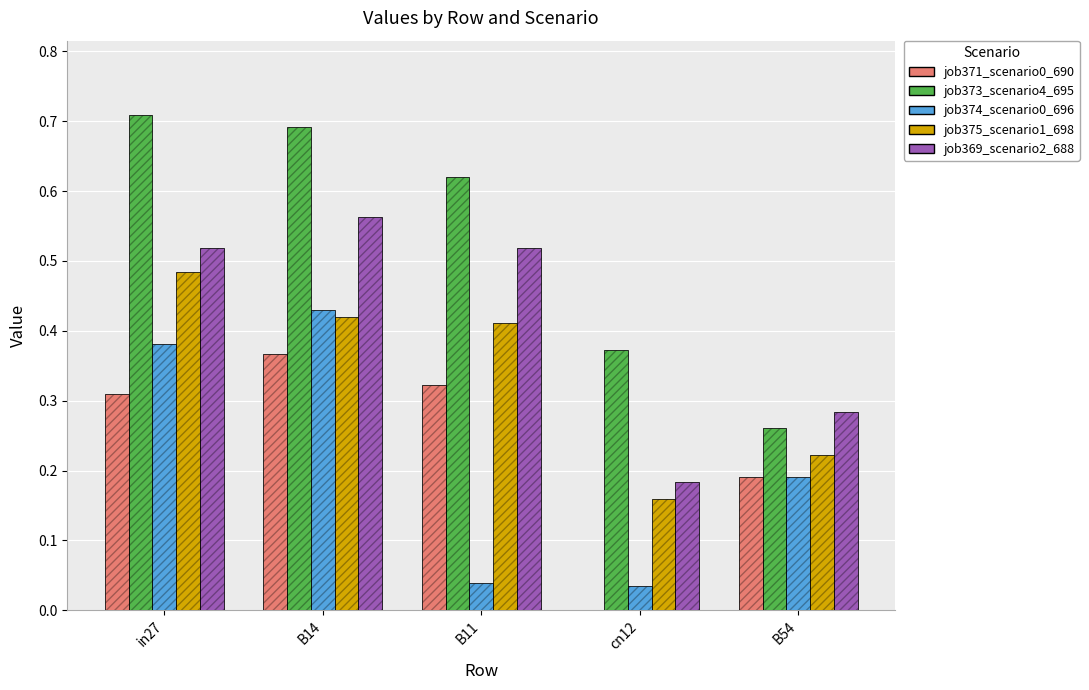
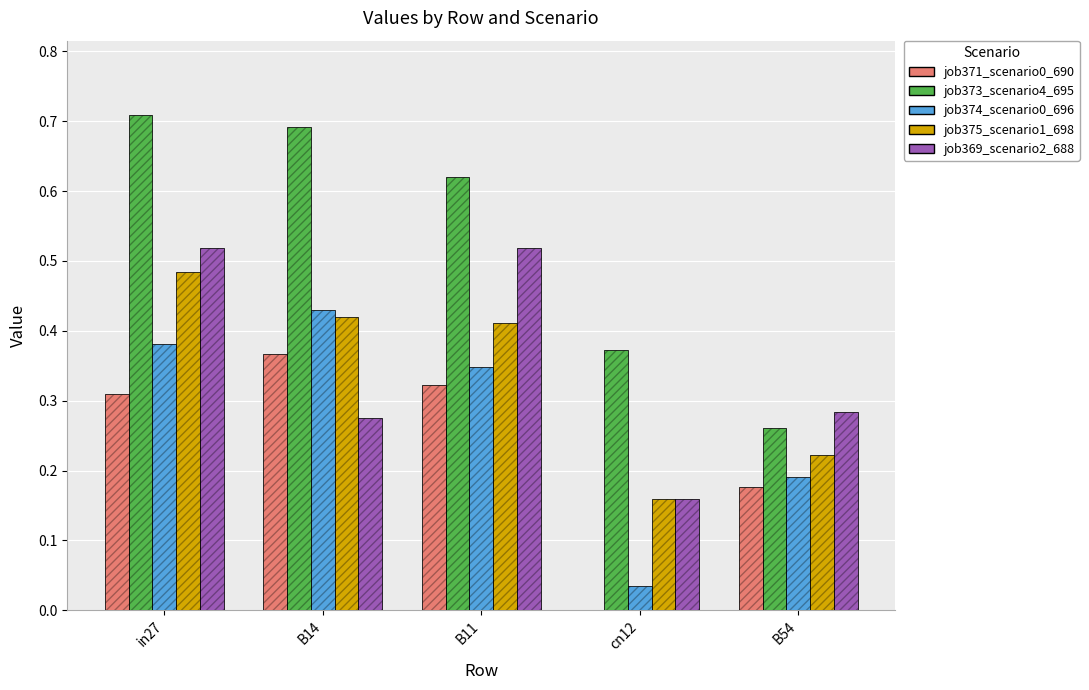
  {
    "job371_scenario0_690": {
      "in27": 0.31,
      "B14": 0.37,
      "B11": 0.32,
      "cn12": 0.00,
-     "B54": 0.19
+     "B54": 0.18
    },
    "job373_scenario4_695": {
      "in27": 0.71,
      "B14": 0.69,
      "B11": 0.62,
      "cn12": 0.37,
      "B54": 0.26
    },
    "job374_scenario0_696": {
      "in27": 0.38,
      "B14": 0.43,
-     "B11": 0.04,
+     "B11": 0.35,
      "cn12": 0.04,
      "B54": 0.19
    },
    "job375_scenario1_698": {
      "in27": 0.48,
      "B14": 0.42,
      "B11": 0.41,
      "cn12": 0.16,
      "B54": 0.22
    },
    "job369_scenario2_688": {
      "in27": 0.52,
-     "B14": 0.56,
+     "B14": 0.28,
      "B11": 0.52,
-     "cn12": 0.18,
+     "cn12": 0.16,
      "B54": 0.28
    }
  }
